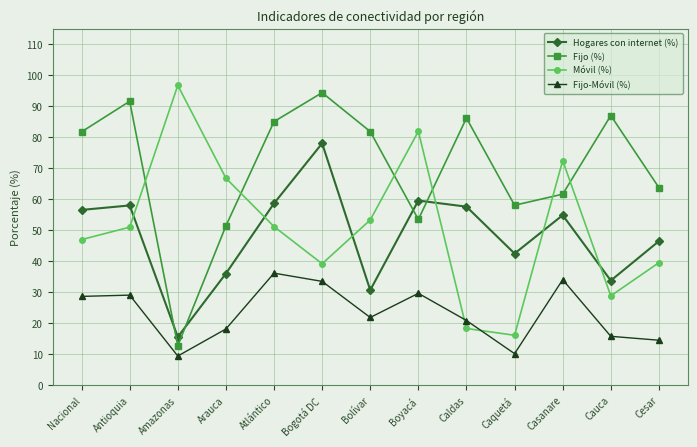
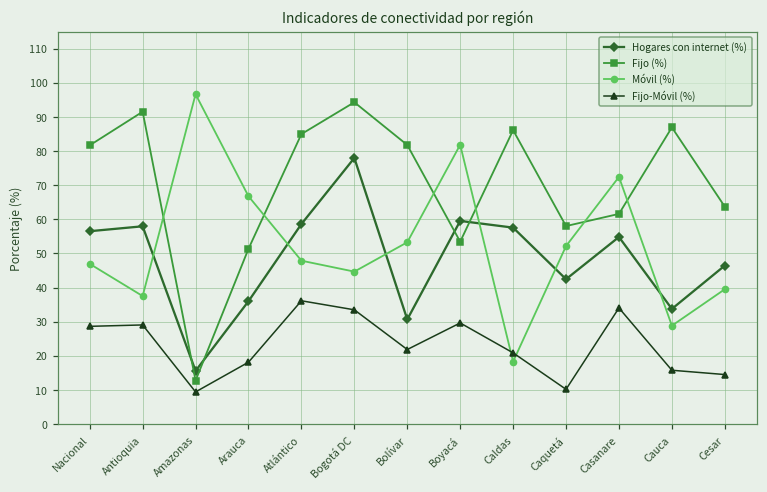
  {
    "Móvil (%)": {
      "Nacional": 47,
-     "Antioquia": 51,
+     "Antioquia": 38,
      "Amazonas": 97,
      "Arauca": 67,
-     "Atlántico": 51,
-     "Bogotá DC": 39,
+     "Atlántico": 48,
+     "Bogotá DC": 45,
      "Bolívar": 53,
      "Boyacá": 82,
      "Caldas": 18,
-     "Caquetá": 16,
+     "Caquetá": 52,
      "Casanare": 72,
      "Cauca": 29,
      "Cesar": 40
    }
  }
